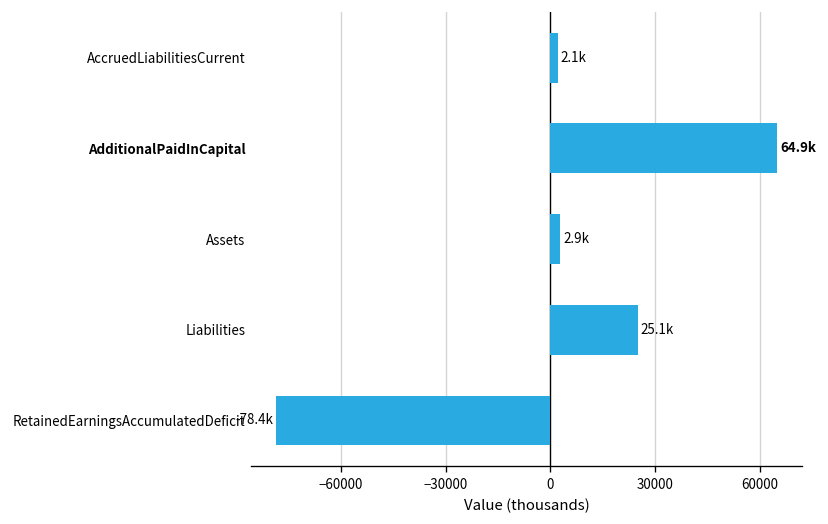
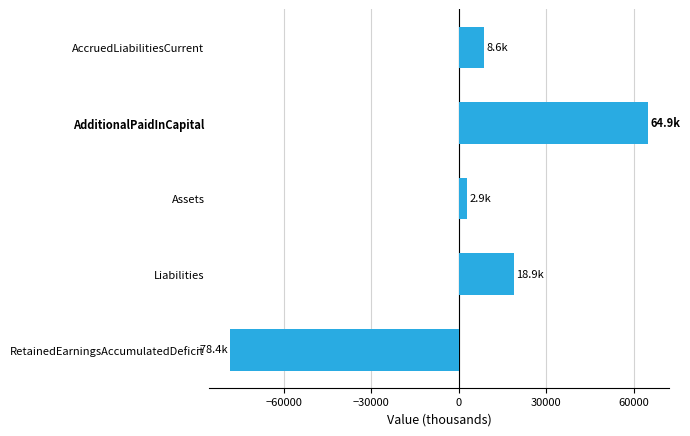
  {
-   "AccruedLiabilitiesCurrent": "2.1k",
+   "AccruedLiabilitiesCurrent": "8.6k",
    "AdditionalPaidInCapital": "64.9k",
    "Assets": "2.9k",
-   "Liabilities": "25.1k",
+   "Liabilities": "18.9k",
    "RetainedEarningsAccumulatedDeficit": "-78.4k"
  }
